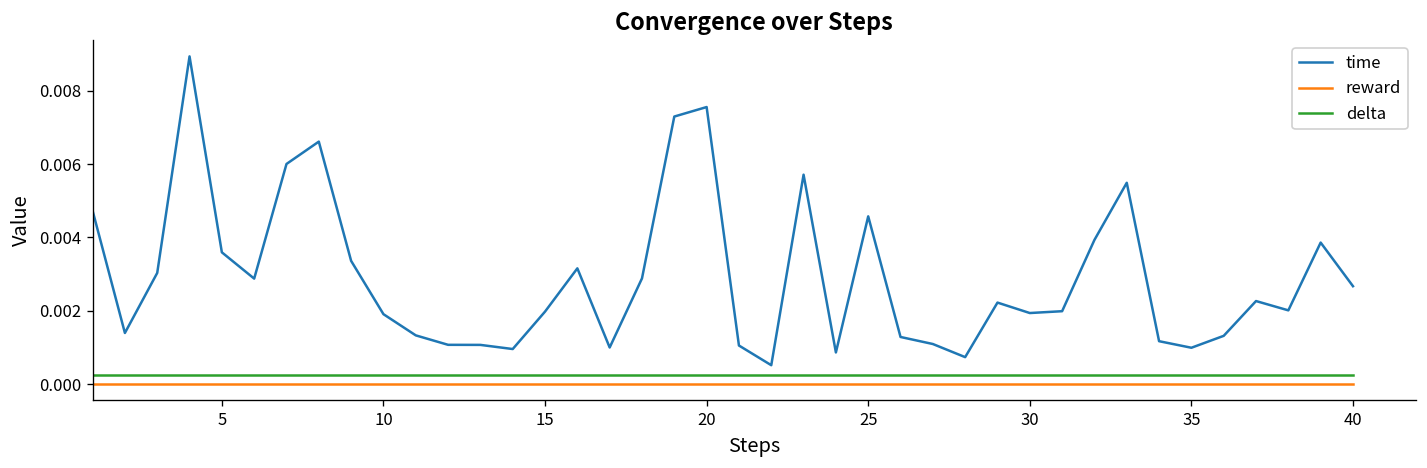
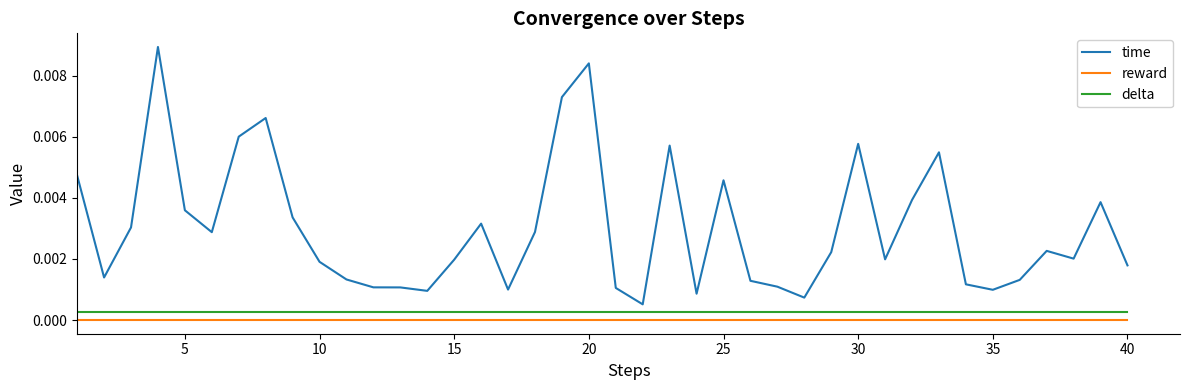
  {
    "time": {
      "5": 0.0036,
      "10": 0.0019,
      "15": 0.0020,
-     "20": 0.0076,
+     "20": 0.0084,
      "25": 0.0046,
-     "30": 0.0019,
+     "30": 0.0058,
      "35": 0.0010,
-     "40": 0.0027
+     "40": 0.0018
    },
    "reward": {
      "5": 0.0000,
      "10": 0.0000,
      "15": 0.0000,
      "20": 0.0000,
      "25": 0.0000,
      "30": 0.0000,
      "35": 0.0000,
      "40": 0.0000
    },
    "delta": {
      "5": 0.0003,
      "10": 0.0003,
      "15": 0.0003,
      "20": 0.0003,
      "25": 0.0003,
      "30": 0.0003,
      "35": 0.0003,
      "40": 0.0003
    }
  }
